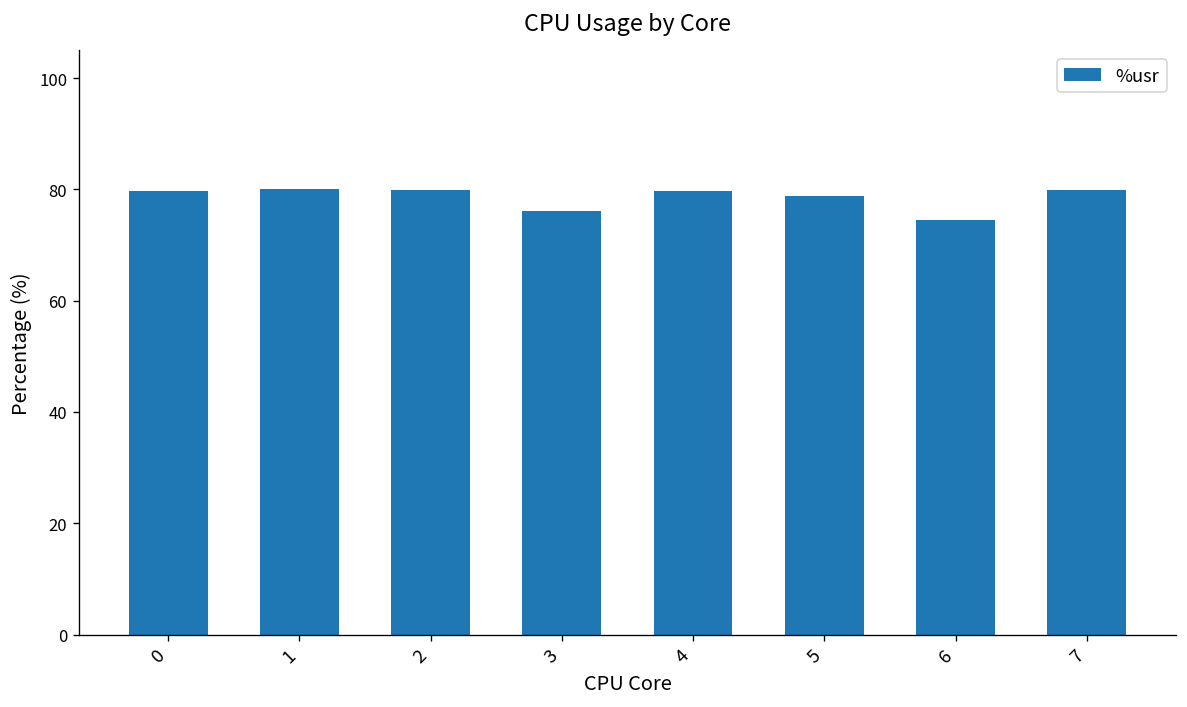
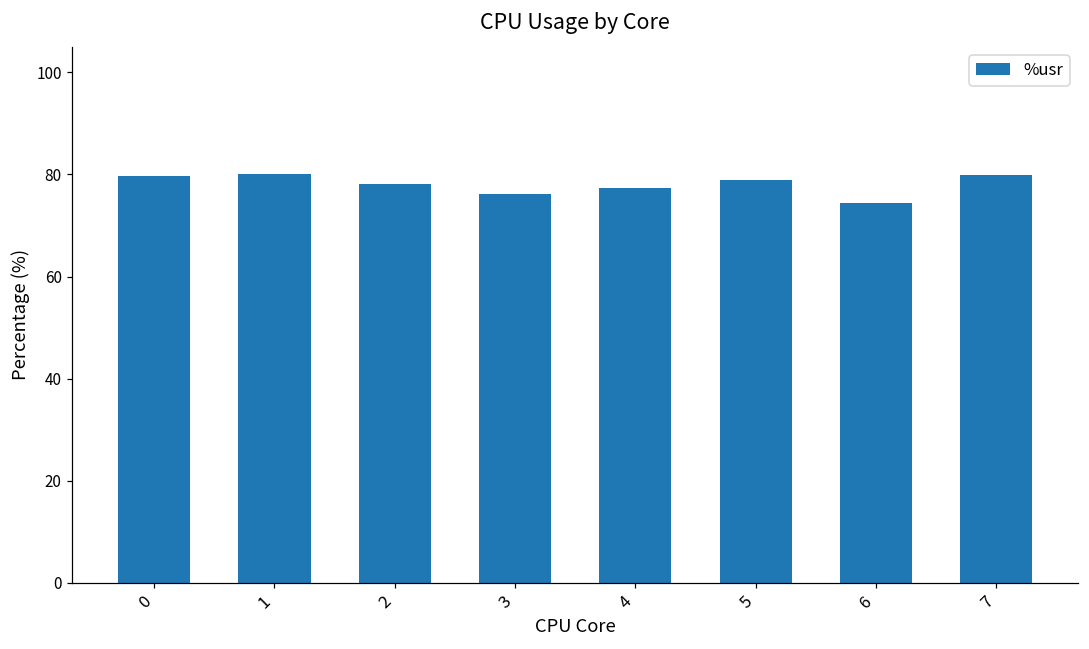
  {
    "0": 80,
    "1": 80,
-   "2": 80,
+   "2": 78,
    "3": 76,
-   "4": 80,
+   "4": 77,
    "5": 79,
    "6": 75,
    "7": 80
  }
